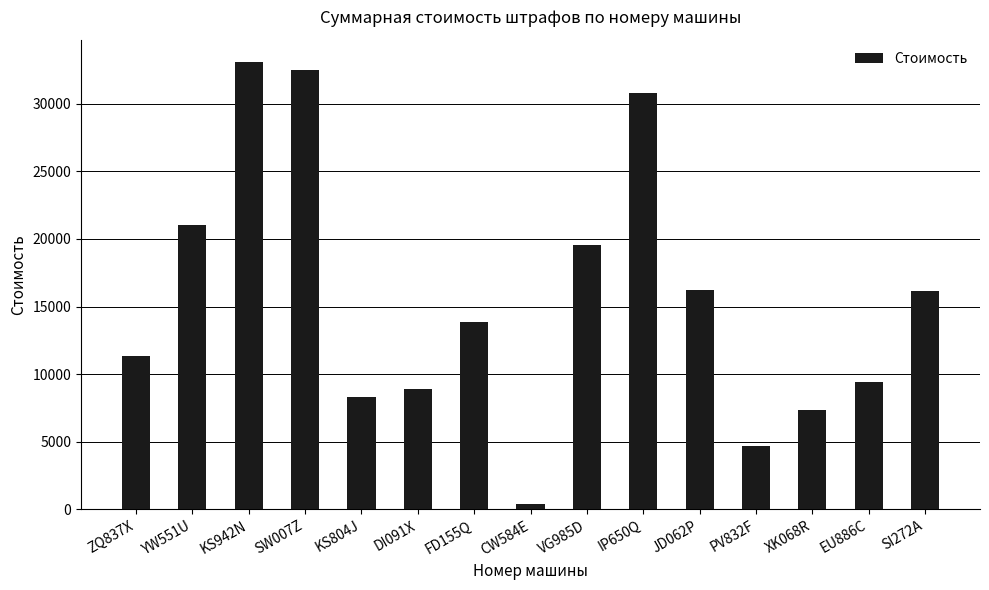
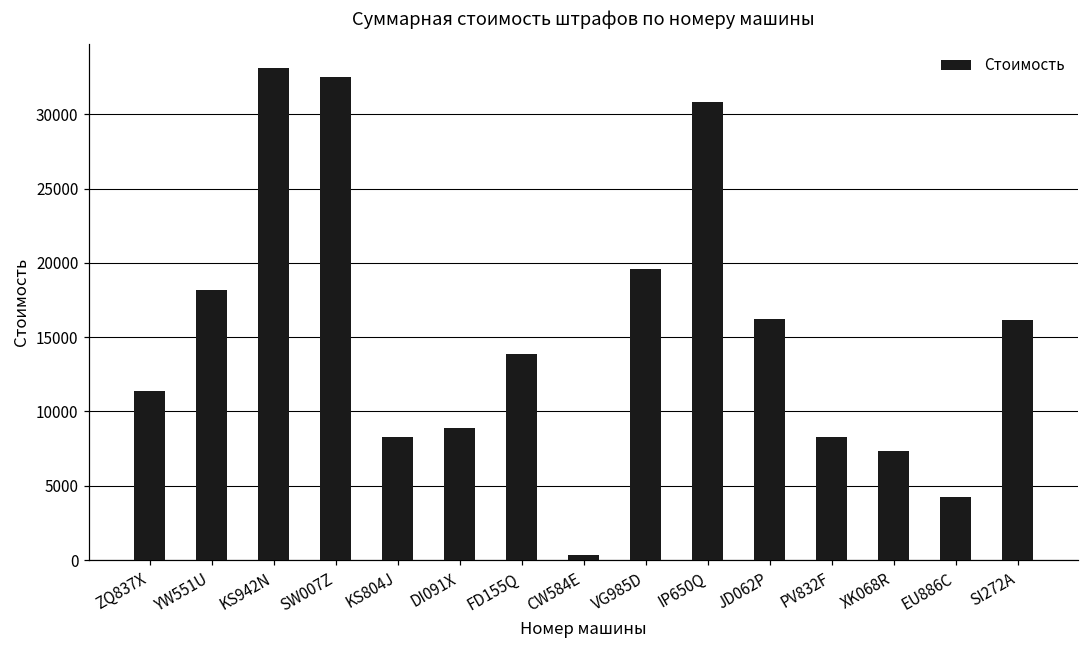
  {
    "ZQ837X": 11300,
-   "YW551U": 21000,
+   "YW551U": 18200,
    "KS942N": 33100,
    "SW007Z": 32500,
    "KS804J": 8300,
    "DI091X": 8900,
    "FD155Q": 13900,
    "CW584E": 300,
    "VG985D": 19600,
    "IP650Q": 30800,
    "JD062P": 16200,
-   "PV832F": 4700,
+   "PV832F": 8300,
    "XK068R": 7300,
-   "EU886C": 9400,
+   "EU886C": 4200,
    "SI272A": 16200
  }
